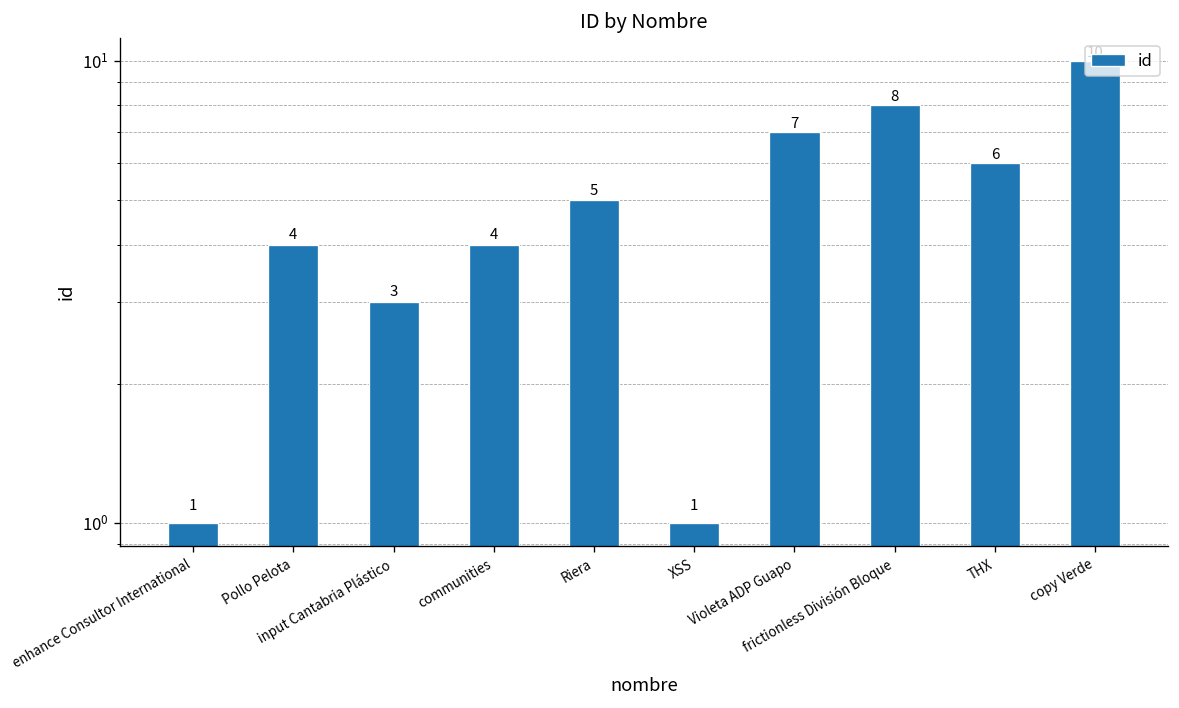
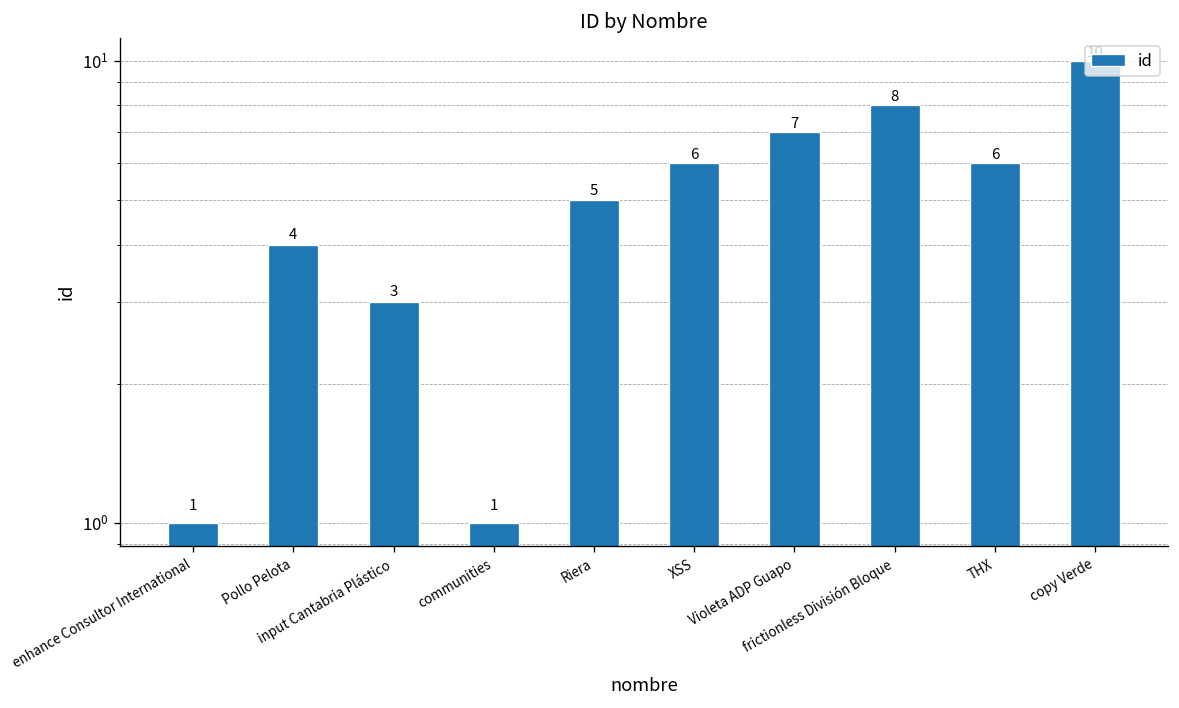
  {
    "enhance Consultor International": 1,
    "Pollo Pelota": 4,
    "input Cantabria Plástico": 3,
-   "communities": 4,
+   "communities": 1,
    "Riera": 5,
-   "XSS": 1,
+   "XSS": 6,
    "Violeta ADP Guapo": 7,
    "frictionless División Bloque": 8,
    "THX": 6
  }
